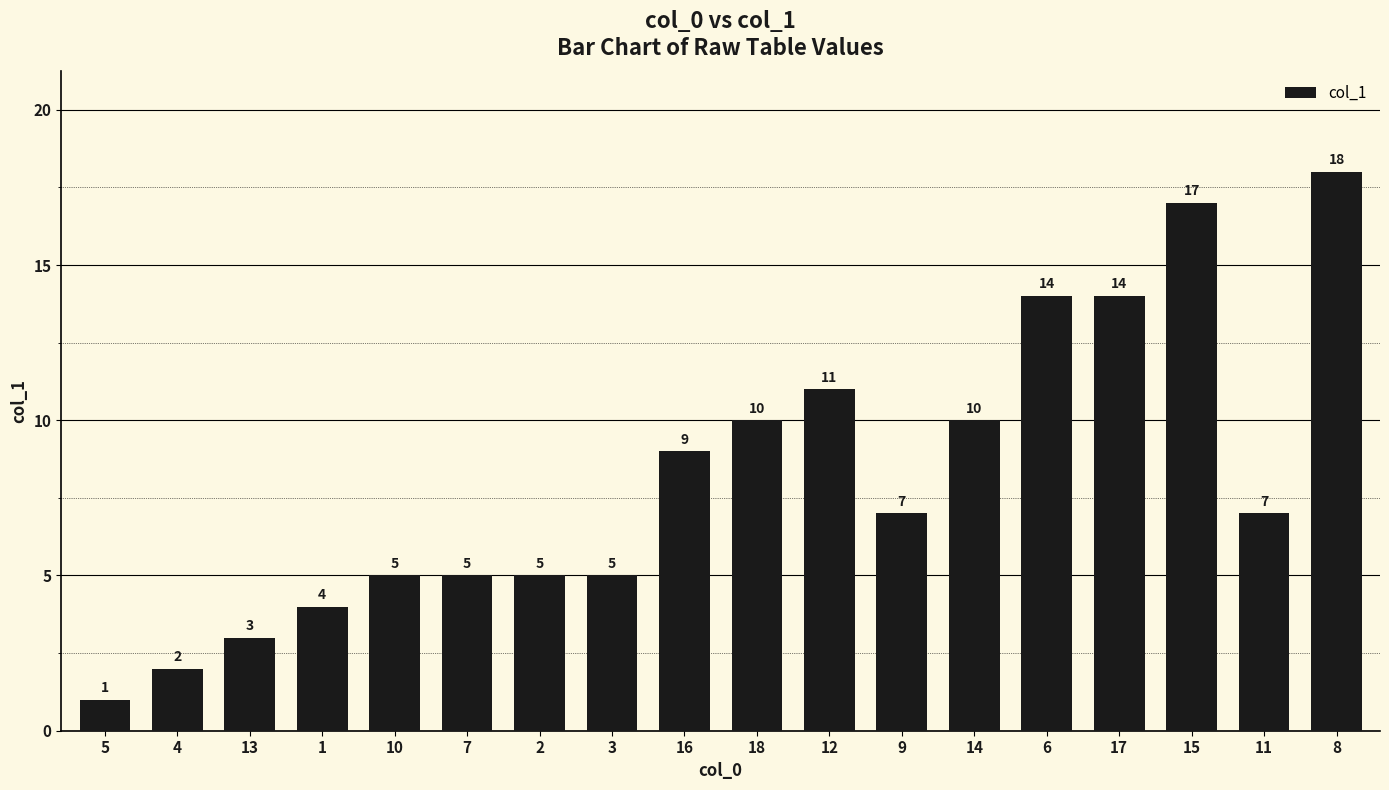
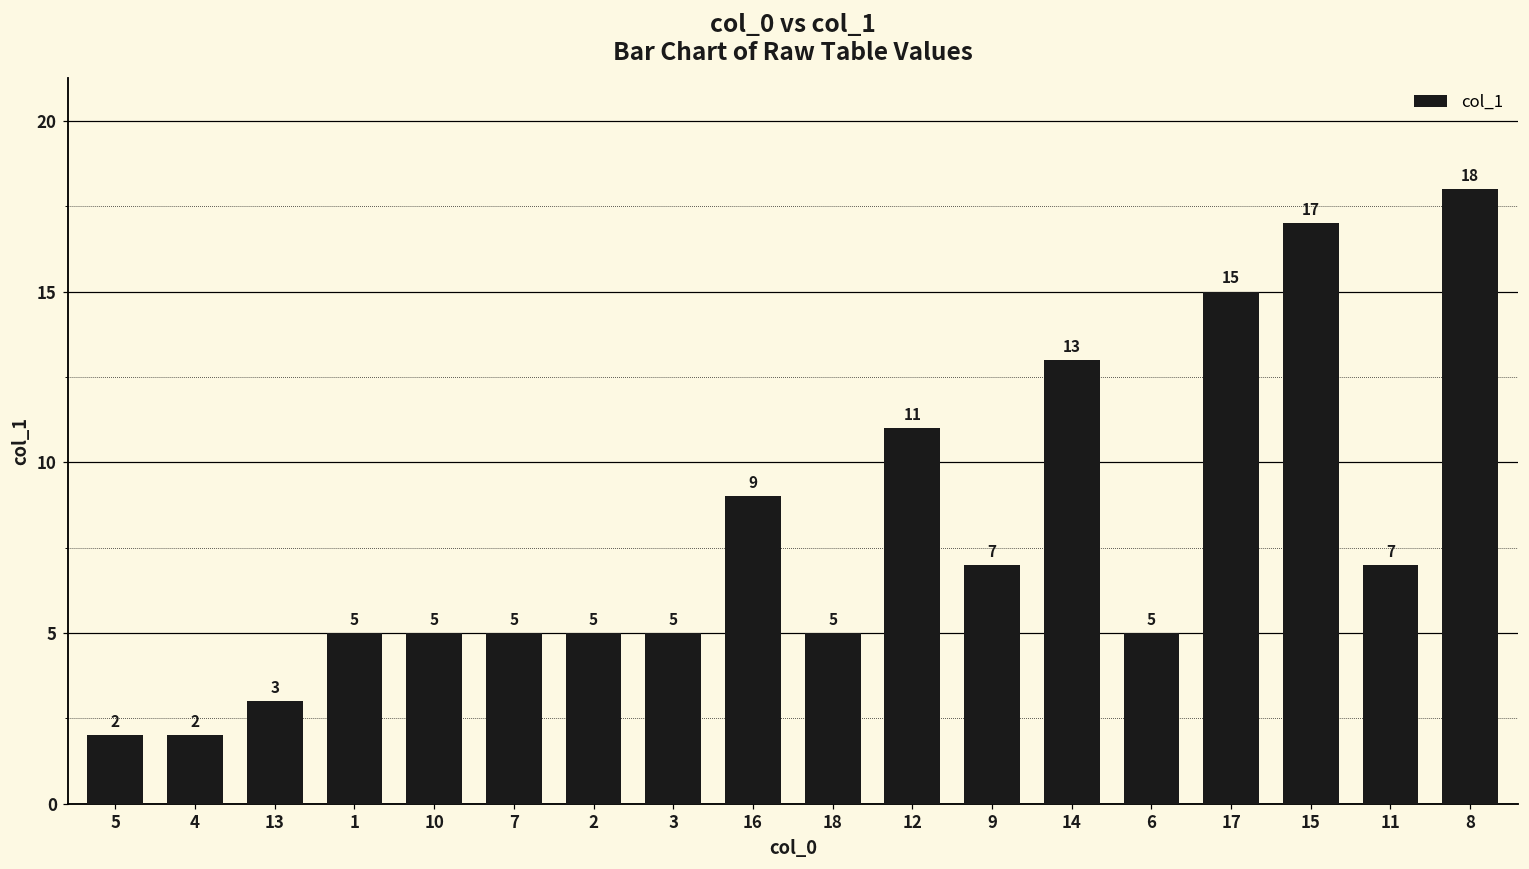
  {
-   "5": 1,
+   "5": 2,
    "4": 2,
    "13": 3,
-   "1": 4,
+   "1": 5,
    "10": 5,
    "7": 5,
    "2": 5,
    "3": 5,
    "16": 9,
-   "18": 10,
+   "18": 5,
    "12": 11,
    "9": 7,
-   "14": 10,
-   "6": 14,
-   "17": 14,
+   "14": 13,
+   "6": 5,
+   "17": 15,
    "15": 17,
    "11": 7,
    "8": 18
  }
